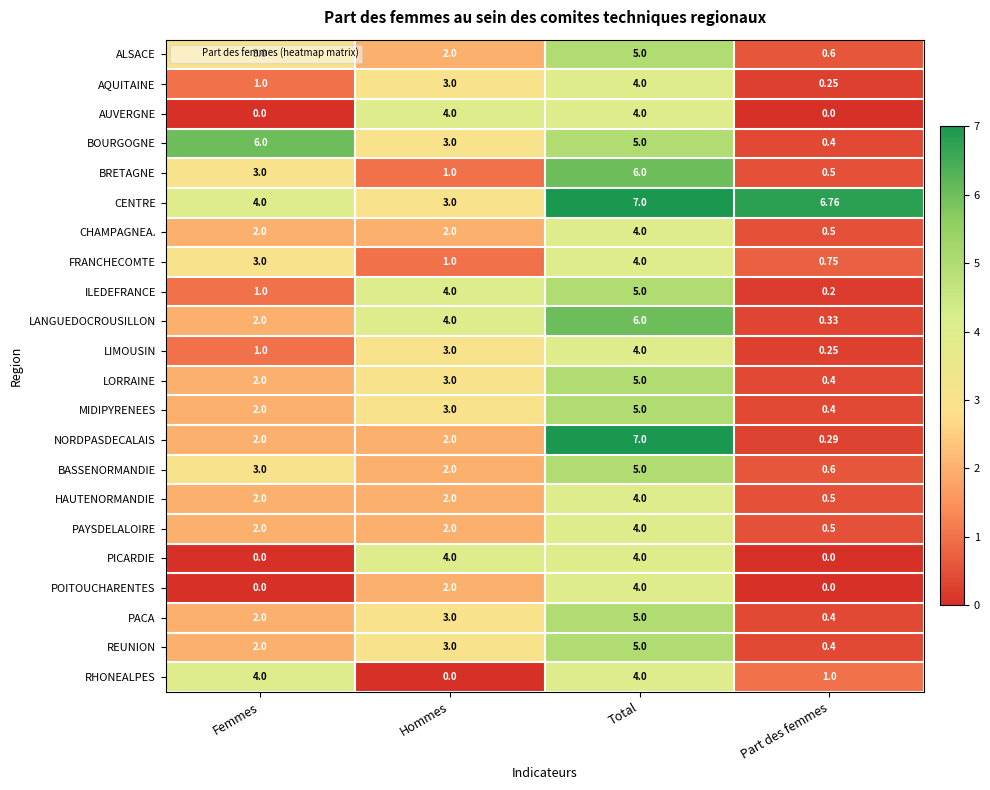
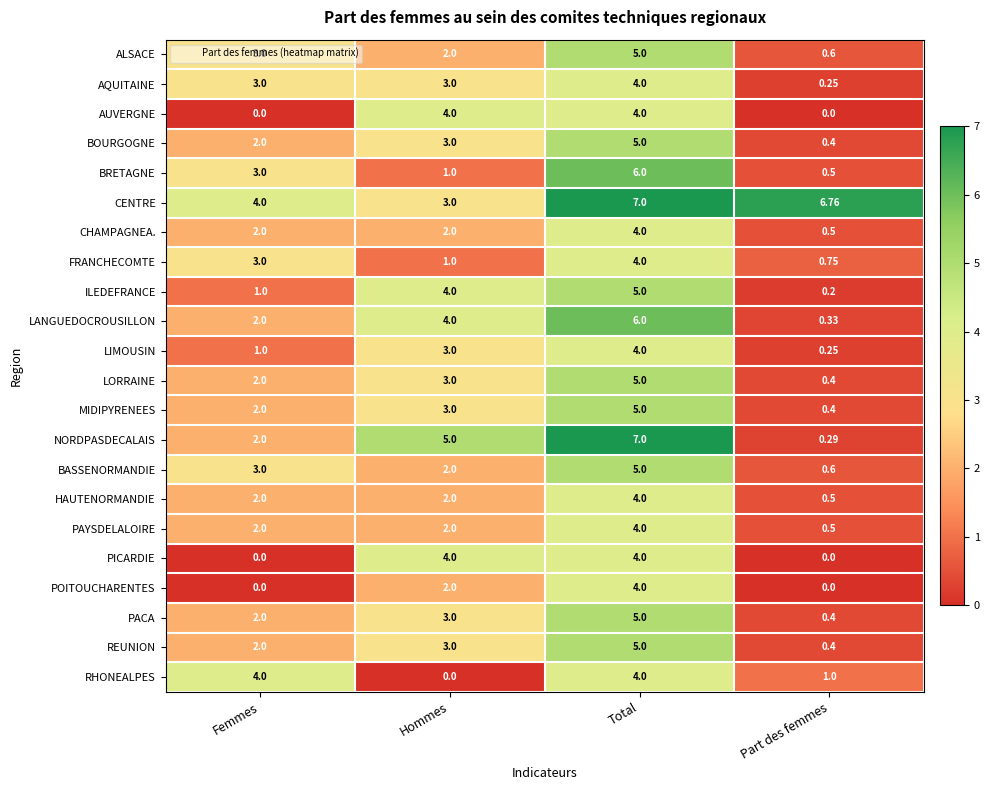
  {
    "ALSACE": {
      "Hommes": 2.0,
      "Total": 5.0,
      "Part des femmes": 0.6
    },
    "AQUITAINE": {
-     "Femmes": 1.0,
+     "Femmes": 3.0,
      "Hommes": 3.0,
      "Total": 4.0,
      "Part des femmes": 0.25
    },
    "AUVERGNE": {
      "Femmes": 0.0,
      "Hommes": 4.0,
      "Total": 4.0,
      "Part des femmes": 0.0
    },
    "BOURGOGNE": {
-     "Femmes": 6.0,
+     "Femmes": 2.0,
      "Hommes": 3.0,
      "Total": 5.0,
      "Part des femmes": 0.4
    },
    "BRETAGNE": {
      "Femmes": 3.0,
      "Hommes": 1.0,
      "Total": 6.0,
      "Part des femmes": 0.5
    },
    "CENTRE": {
      "Femmes": 4.0,
      "Hommes": 3.0,
      "Total": 7.0,
      "Part des femmes": 6.76
    },
    "CHAMPAGNEA.": {
      "Femmes": 2.0,
      "Hommes": 2.0,
      "Total": 4.0,
      "Part des femmes": 0.5
    },
    "FRANCHECOMTE": {
      "Femmes": 3.0,
      "Hommes": 1.0,
      "Total": 4.0,
      "Part des femmes": 0.75
    },
    "ILEDEFRANCE": {
      "Femmes": 1.0,
      "Hommes": 4.0,
      "Total": 5.0,
      "Part des femmes": 0.2
    },
    "LANGUEDOCROUSILLON": {
      "Femmes": 2.0,
      "Hommes": 4.0,
      "Total": 6.0,
      "Part des femmes": 0.33
    },
    "LIMOUSIN": {
      "Femmes": 1.0,
      "Hommes": 3.0,
      "Total": 4.0,
      "Part des femmes": 0.25
    },
    "LORRAINE": {
      "Femmes": 2.0,
      "Hommes": 3.0,
      "Total": 5.0,
      "Part des femmes": 0.4
    },
    "MIDIPYRENEES": {
      "Femmes": 2.0,
      "Hommes": 3.0,
      "Total": 5.0,
      "Part des femmes": 0.4
    },
    "NORDPASDECALAIS": {
      "Femmes": 2.0,
-     "Hommes": 2.0,
+     "Hommes": 5.0,
      "Total": 7.0,
      "Part des femmes": 0.29
    },
    "BASSENORMANDIE": {
      "Femmes": 3.0,
      "Hommes": 2.0,
      "Total": 5.0,
      "Part des femmes": 0.6
    },
    "HAUTENORMANDIE": {
      "Femmes": 2.0,
      "Hommes": 2.0,
      "Total": 4.0,
      "Part des femmes": 0.5
    },
    "PAYSDELALOIRE": {
      "Femmes": 2.0,
      "Hommes": 2.0,
      "Total": 4.0,
      "Part des femmes": 0.5
    },
    "PICARDIE": {
      "Femmes": 0.0,
      "Hommes": 4.0,
      "Total": 4.0,
      "Part des femmes": 0.0
    },
    "POITOUCHARENTES": {
      "Femmes": 0.0,
      "Hommes": 2.0,
      "Total": 4.0,
      "Part des femmes": 0.0
    },
    "PACA": {
      "Femmes": 2.0,
      "Hommes": 3.0,
      "Total": 5.0,
      "Part des femmes": 0.4
    },
    "REUNION": {
      "Femmes": 2.0,
      "Hommes": 3.0,
      "Total": 5.0,
      "Part des femmes": 0.4
    },
    "RHONEALPES": {
      "Femmes": 4.0,
      "Hommes": 0.0,
      "Total": 4.0,
      "Part des femmes": 1.0
    }
  }
